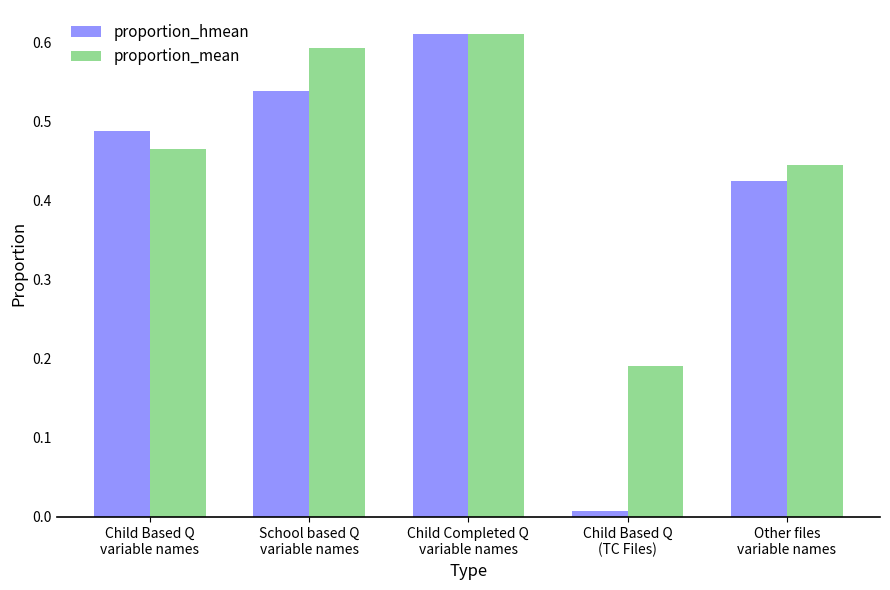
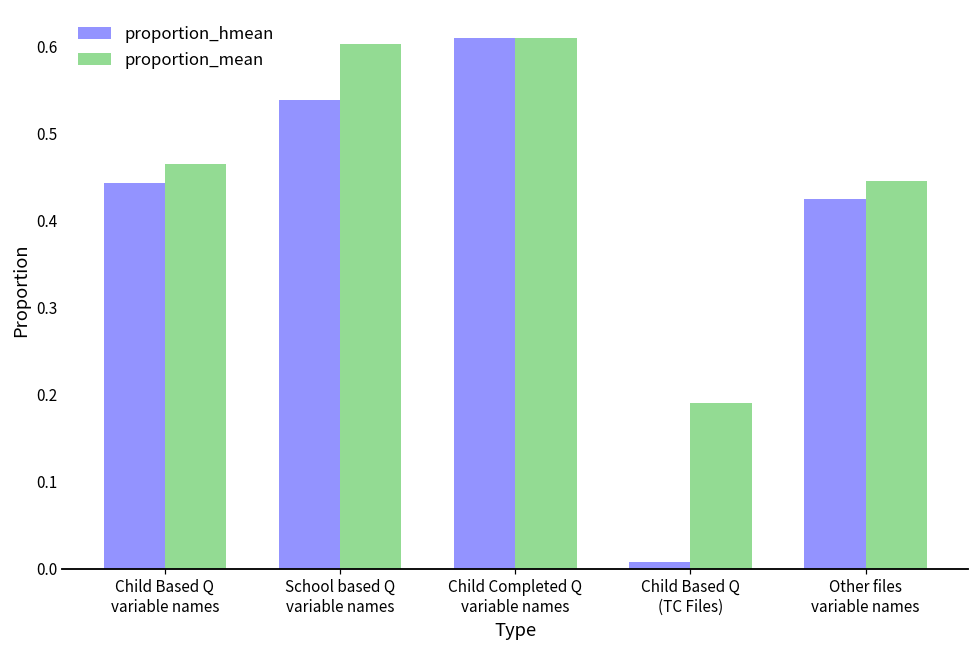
  {
    "proportion_hmean": {
-     "Child Based Q variable names": 0.49,
+     "Child Based Q variable names": 0.44,
      "School based Q variable names": 0.54,
      "Child Completed Q variable names": 0.61,
      "Child Based Q (TC Files)": 0.01,
      "Other files variable names": 0.42
    },
    "proportion_mean": {
      "Child Based Q variable names": 0.47,
-     "School based Q variable names": 0.59,
+     "School based Q variable names": 0.60,
      "Child Completed Q variable names": 0.61,
      "Child Based Q (TC Files)": 0.19,
      "Other files variable names": 0.45
    }
  }
